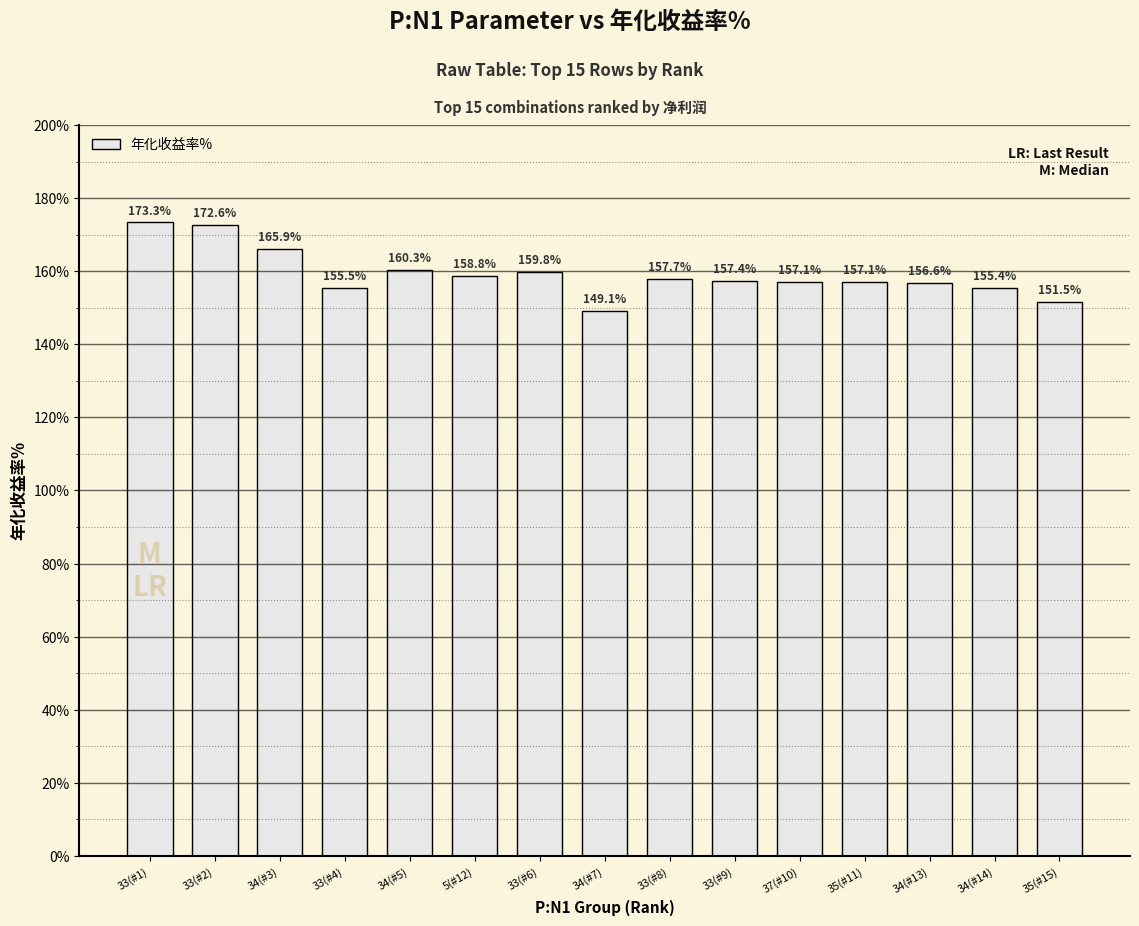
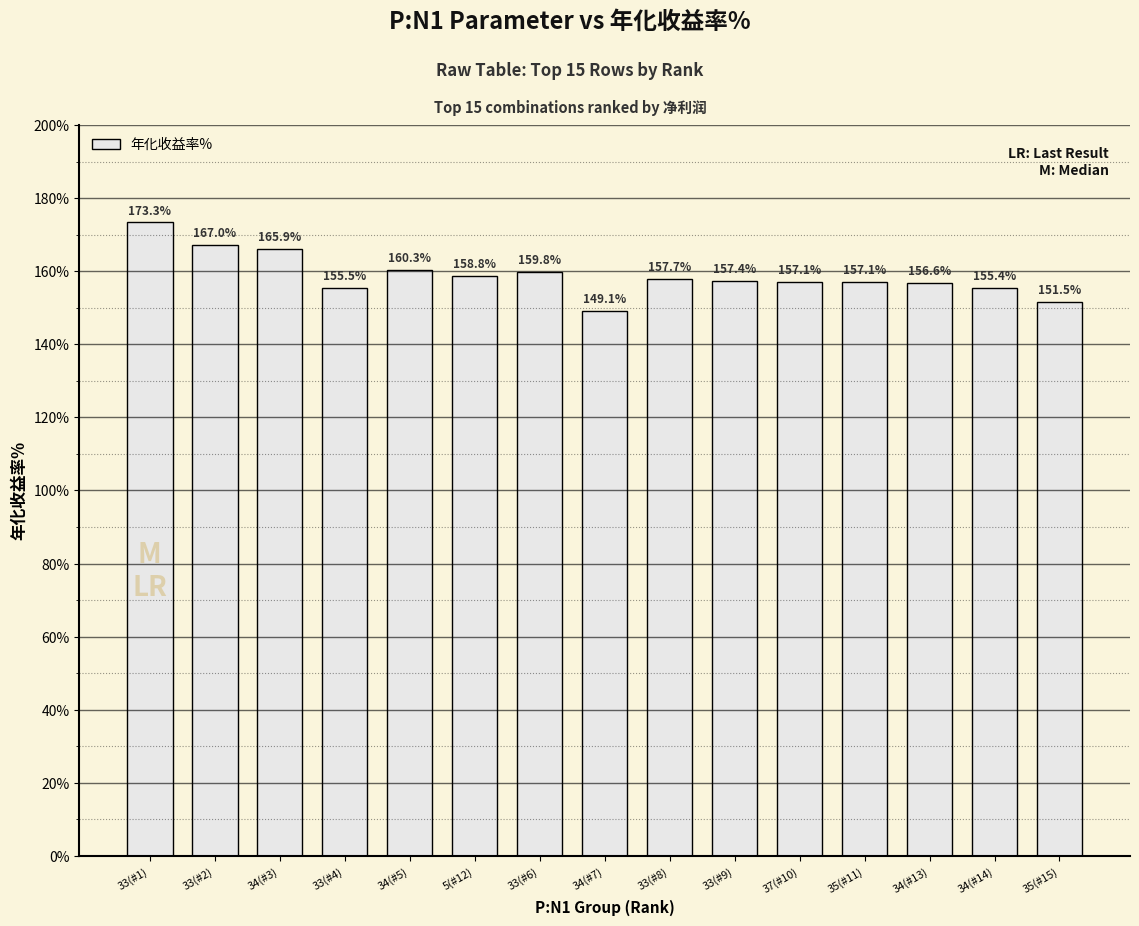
  {
    "33(#1)": "173.3%",
-   "33(#2)": "172.6%",
+   "33(#2)": "167.0%",
    "34(#3)": "165.9%",
    "33(#4)": "155.5%",
    "34(#5)": "160.3%",
    "5(#12)": "158.8%",
    "33(#6)": "159.8%",
    "34(#7)": "149.1%",
    "33(#8)": "157.7%",
    "33(#9)": "157.4%",
    "37(#10)": "157.1%",
    "35(#11)": "157.1%",
    "34(#13)": "156.6%",
    "34(#14)": "155.4%",
    "35(#15)": "151.5%"
  }
